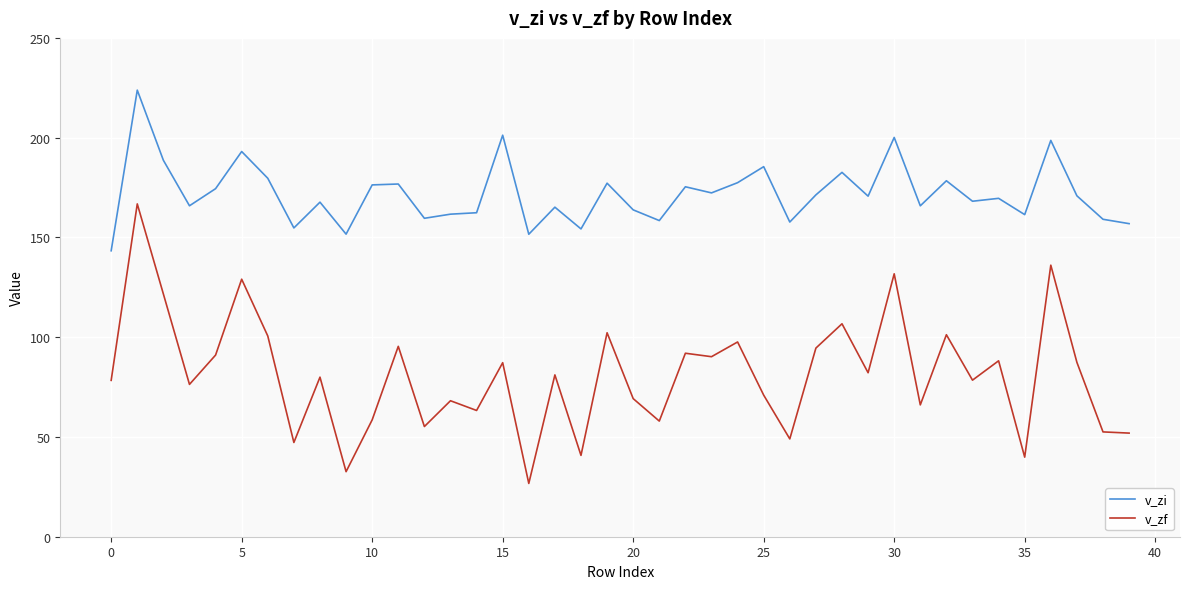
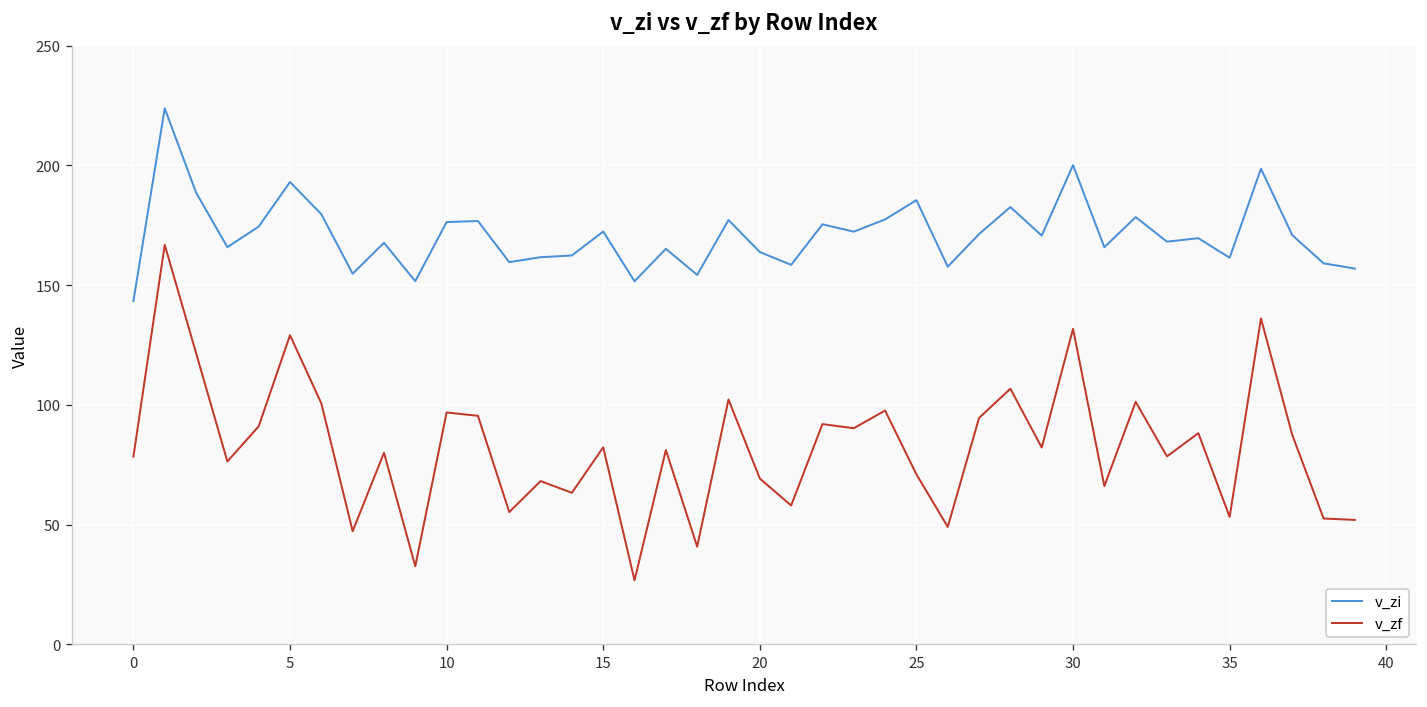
  {
    "v_zi": {
      "0": 143,
      "5": 193,
      "10": 176,
-     "15": 201,
+     "15": 172,
      "20": 164,
      "25": 185,
      "30": 200,
      "35": 161
    },
    "v_zf": {
      "0": 78,
      "5": 129,
-     "10": 59,
-     "15": 87,
+     "10": 97,
+     "15": 82,
      "20": 69,
      "25": 71,
      "30": 132,
-     "35": 40
+     "35": 53
    }
  }
